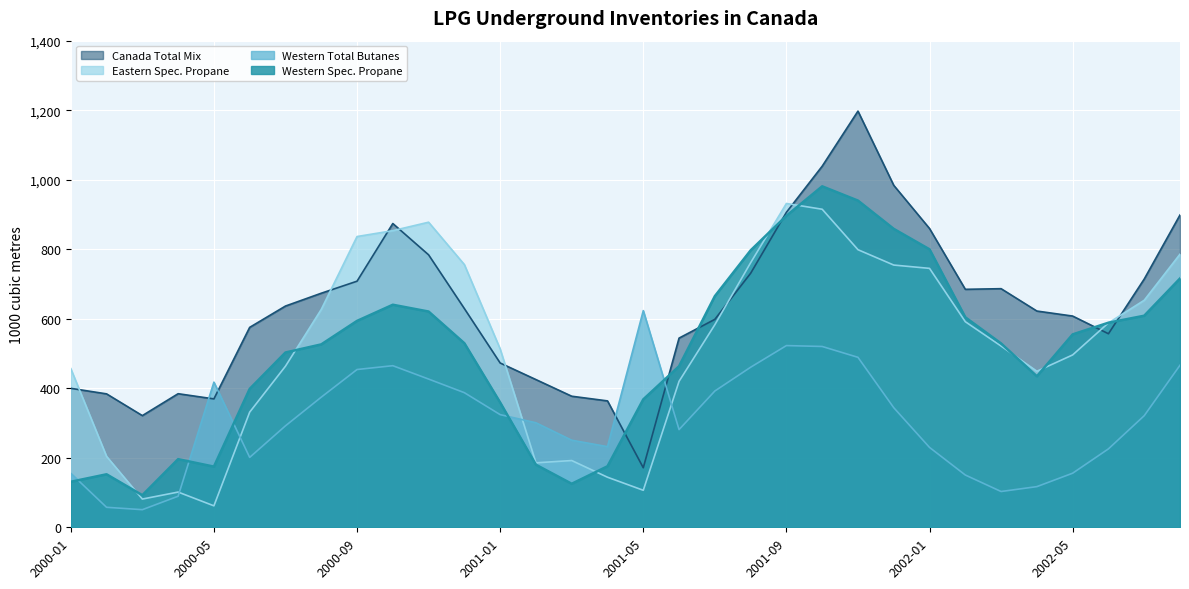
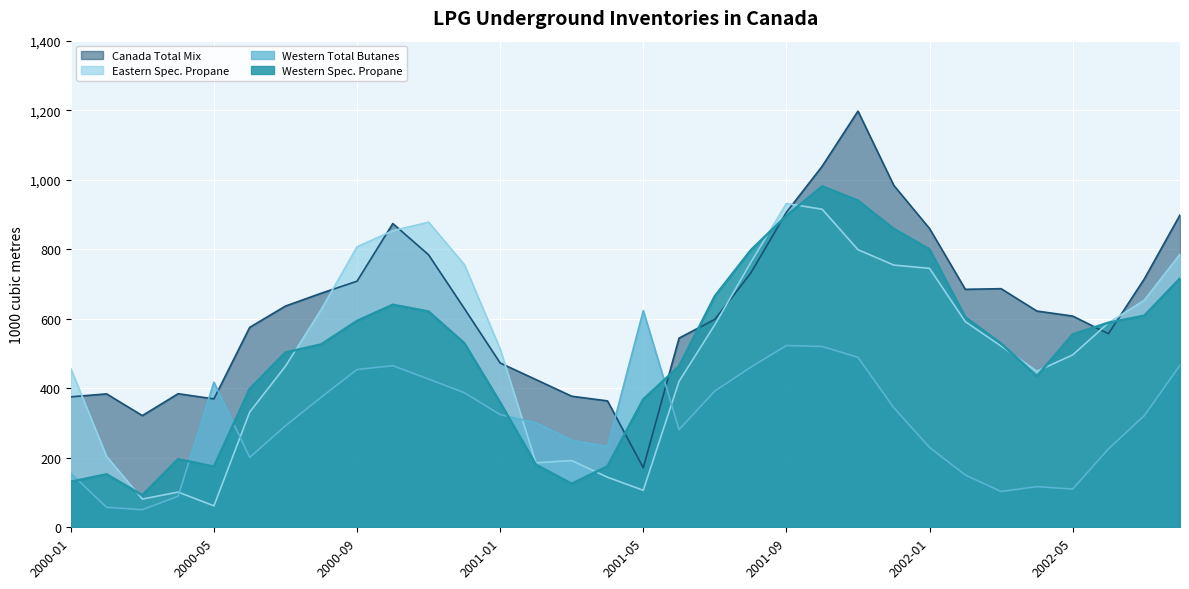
  {
    "Canada Total Mix": {
-     "2000-01": 400,
+     "2000-01": 380,
      "2000-05": 370,
      "2000-09": 710,
      "2001-01": 470,
      "2001-05": 170,
      "2001-09": 910,
      "2002-01": 860,
      "2002-05": 610
    },
    "Eastern Spec. Propane": {
      "2000-01": 460,
      "2000-05": 60,
-     "2000-09": 840,
+     "2000-09": 810,
      "2001-01": 510,
      "2001-05": 110,
      "2001-09": 930,
      "2002-01": 740,
      "2002-05": 500
    },
    "Western Total Butanes": {
      "2000-01": 160,
      "2000-05": 420,
      "2000-09": 450,
      "2001-01": 320,
      "2001-05": 620,
      "2001-09": 520,
      "2002-01": 230,
-     "2002-05": 160
+     "2002-05": 110
    },
    "Western Spec. Propane": {
      "2000-01": 130,
      "2000-05": 170,
      "2000-09": 590,
      "2001-01": 360,
      "2001-05": 370,
      "2001-09": 900,
      "2002-01": 800,
      "2002-05": 560
    }
  }
